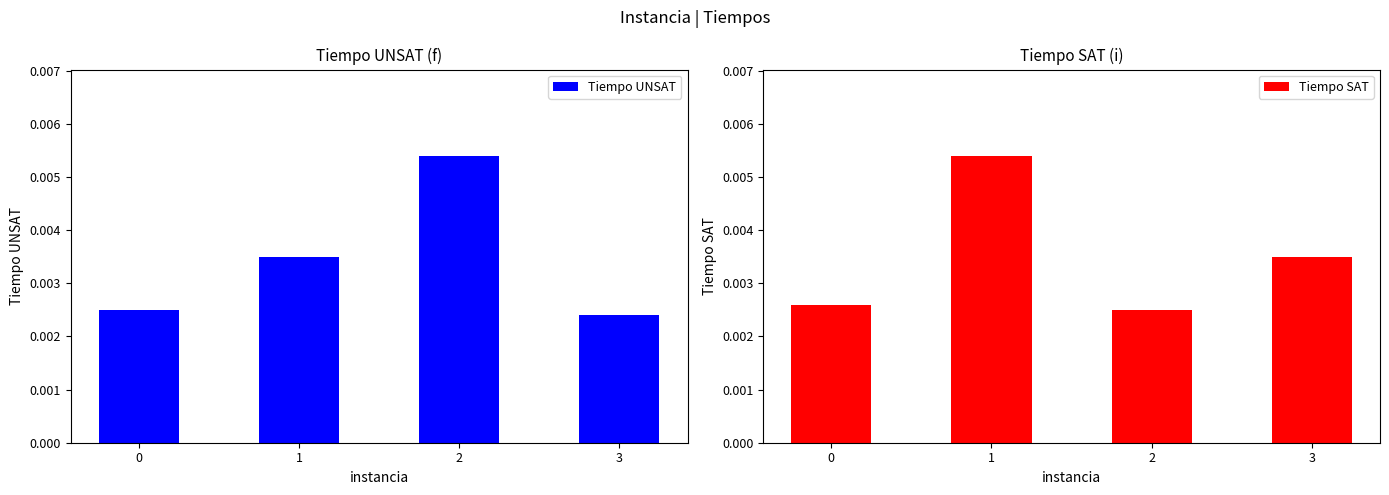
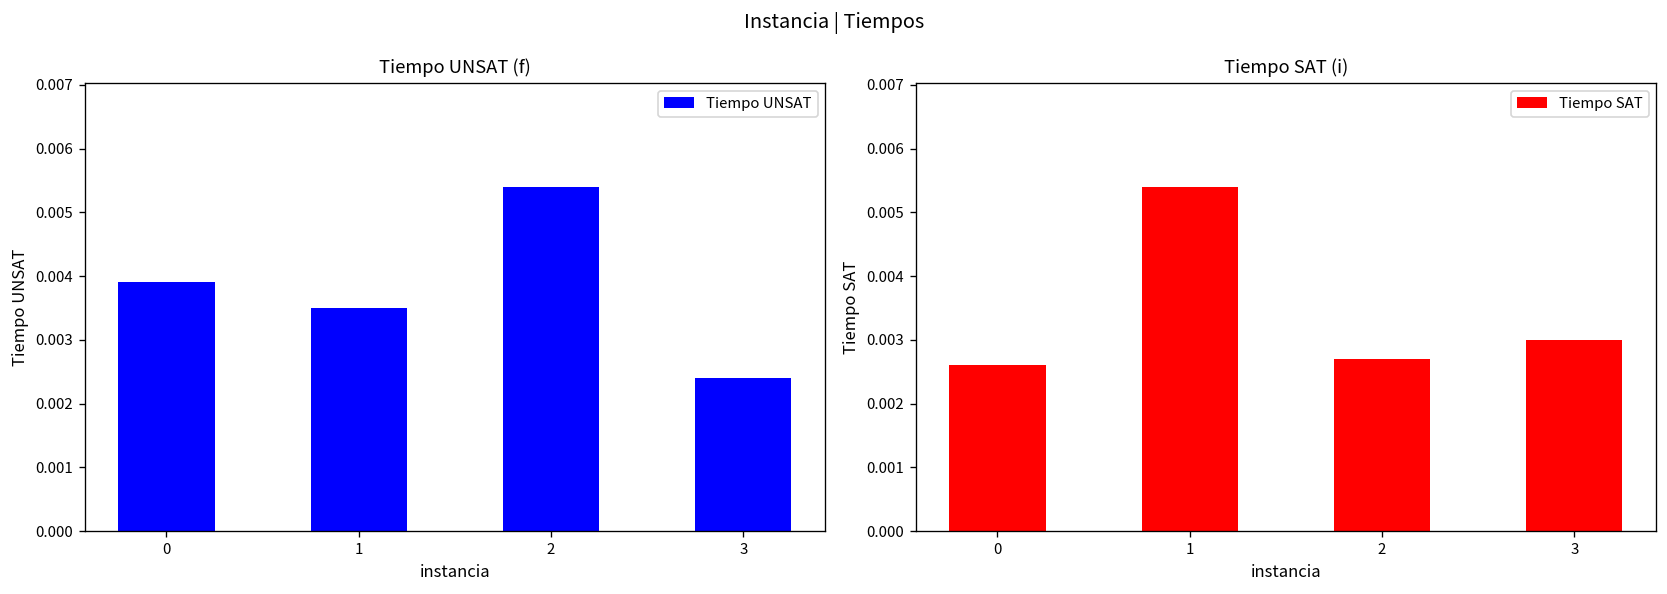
  {
    "Tiempo UNSAT (f)": {
-     "0": 0.0025,
+     "0": 0.0039,
      "1": 0.0035,
      "2": 0.0054,
      "3": 0.0024
    },
    "Tiempo SAT (i)": {
      "0": 0.0026,
      "1": 0.0054,
-     "2": 0.0025,
-     "3": 0.0035
+     "2": 0.0027,
+     "3": 0.0030
    }
  }
